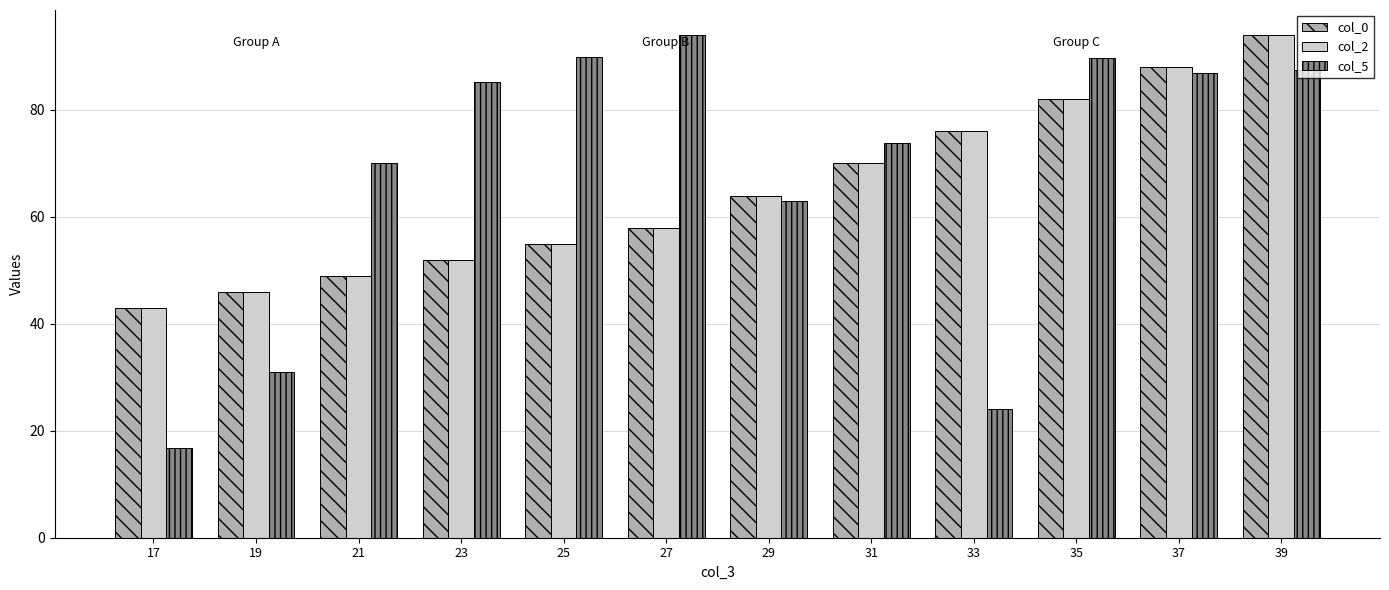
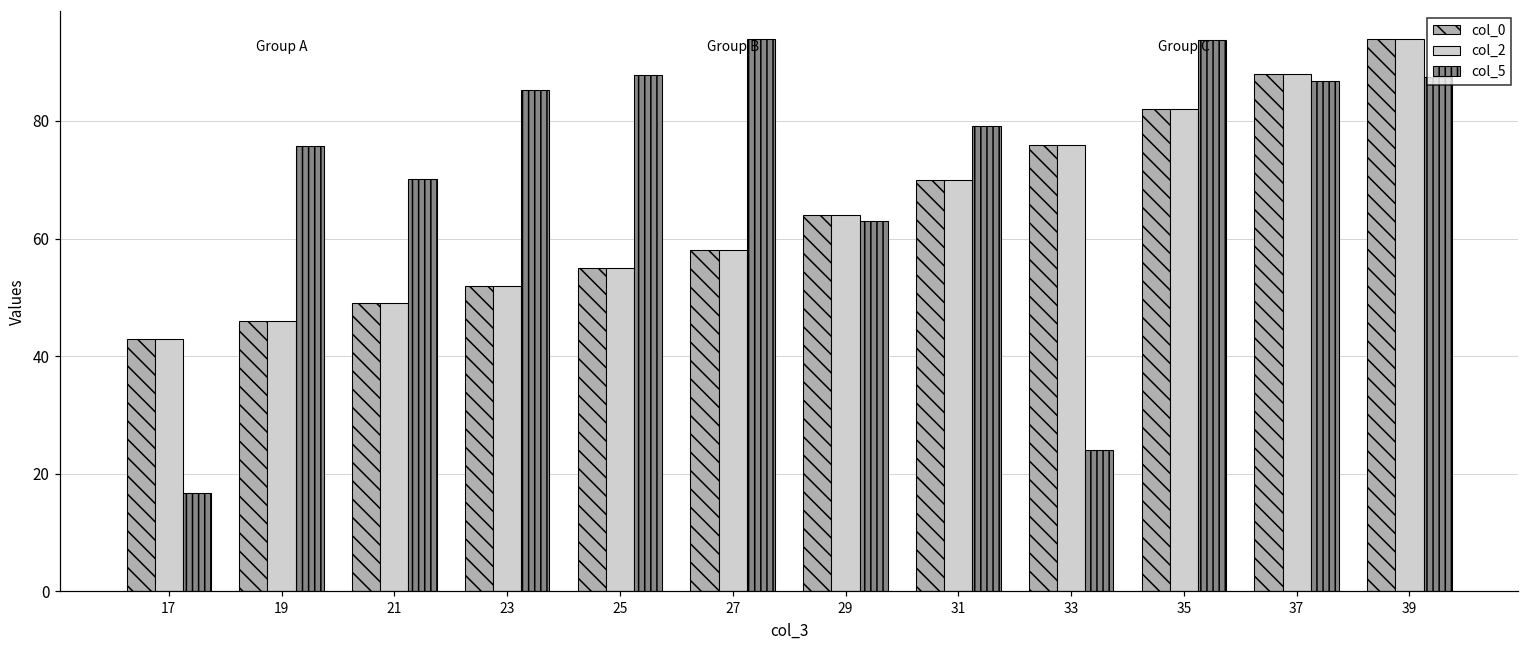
  {
    "col_5": {
      "17": 17,
-     "19": 31,
+     "19": 76,
      "21": 70,
      "23": 85,
-     "25": 90,
+     "25": 88,
      "27": 94,
      "29": 63,
-     "31": 74,
+     "31": 79,
      "33": 24,
-     "35": 90,
+     "35": 94,
      "37": 87
    }
  }
